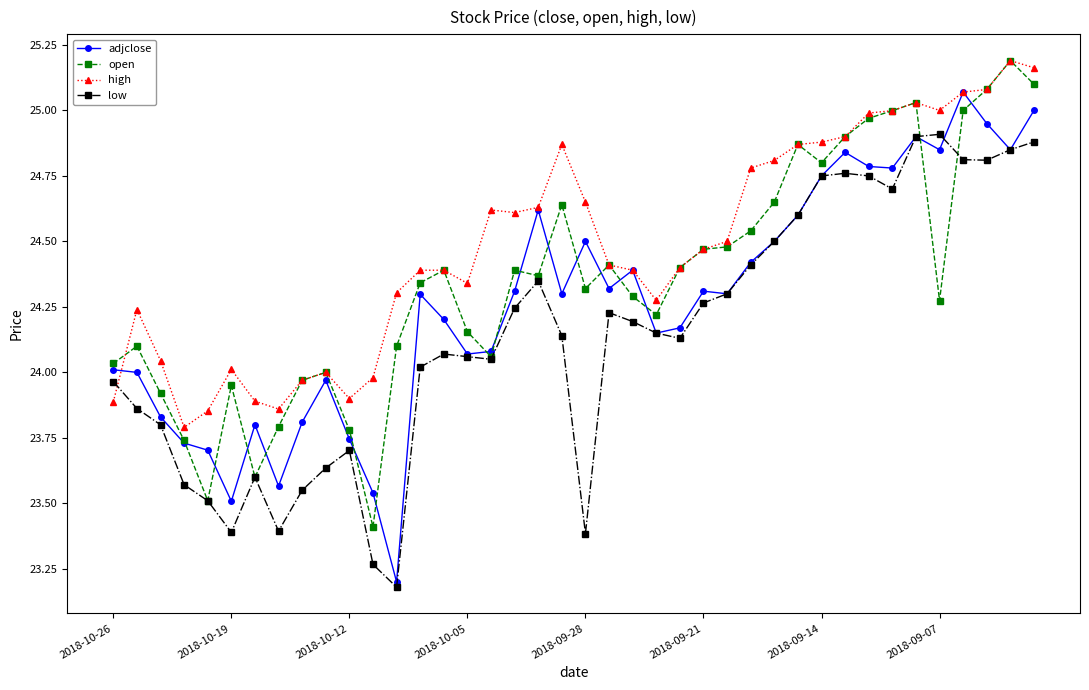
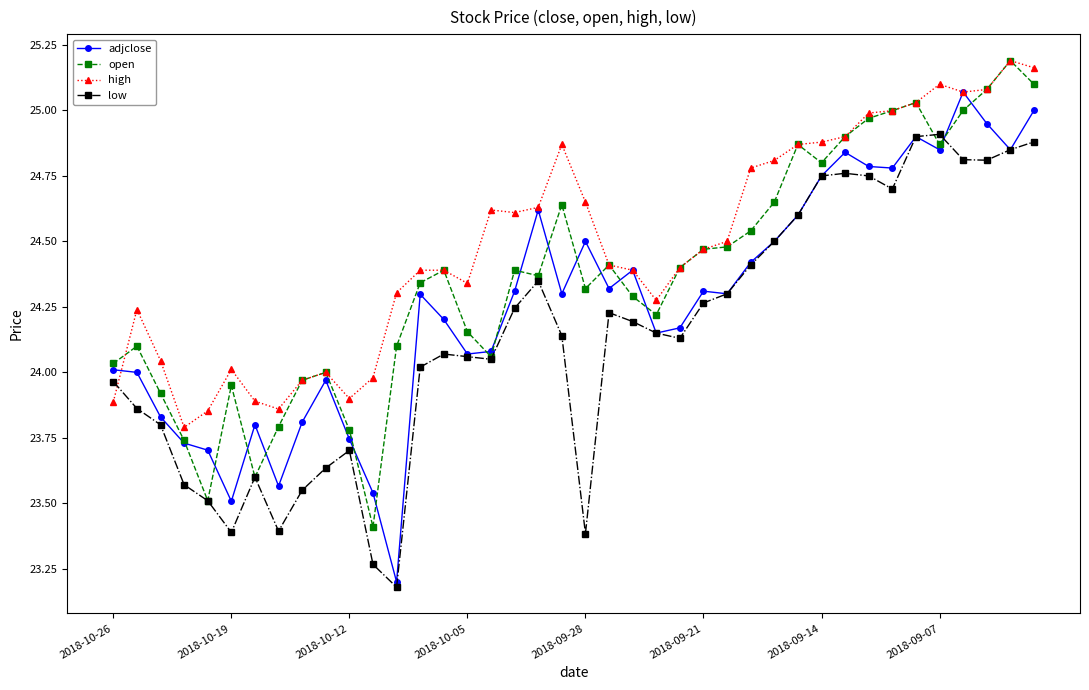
  {
    "adjclose": {
      "2018-10-26": 24.01,
      "2018-10-19": 23.51,
      "2018-10-12": 23.75,
      "2018-10-05": 24.07,
      "2018-09-28": 24.50,
      "2018-09-21": 24.31,
      "2018-09-07": 24.85
    },
    "open": {
      "2018-10-26": 24.03,
      "2018-10-19": 23.95,
      "2018-10-12": 23.78,
      "2018-10-05": 24.16,
      "2018-09-28": 24.32,
      "2018-09-14": 24.80,
-     "2018-09-07": 24.27
+     "2018-09-07": 24.87
    },
    "high": {
      "2018-10-26": 23.89,
      "2018-10-19": 24.01,
      "2018-10-12": 23.9,
      "2018-10-05": 24.34,
      "2018-09-28": 24.65,
      "2018-09-14": 24.88,
-     "2018-09-07": 25.0
+     "2018-09-07": 25.1
    },
    "low": {
      "2018-10-26": 23.97,
      "2018-10-19": 23.39,
      "2018-10-12": 23.70,
      "2018-10-05": 24.06,
      "2018-09-28": 23.38,
      "2018-09-21": 24.26,
      "2018-09-07": 24.91
    }
  }
